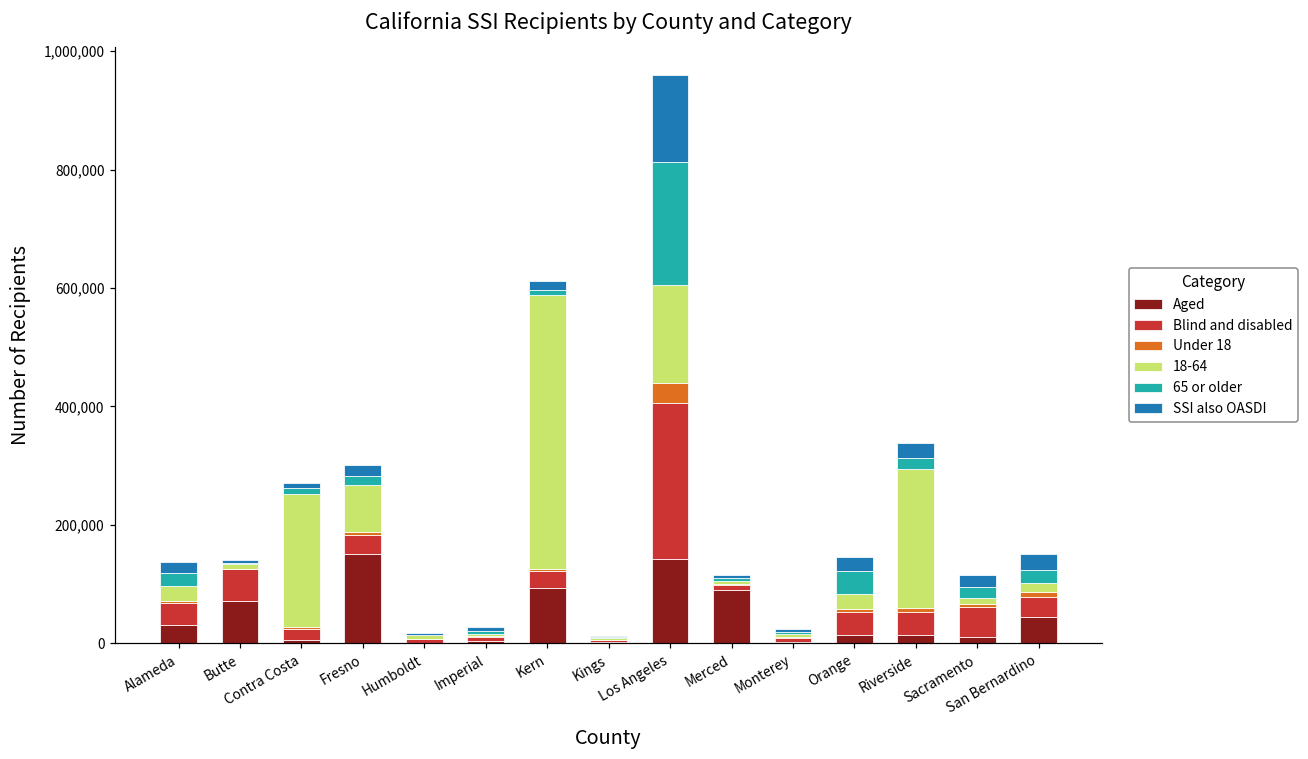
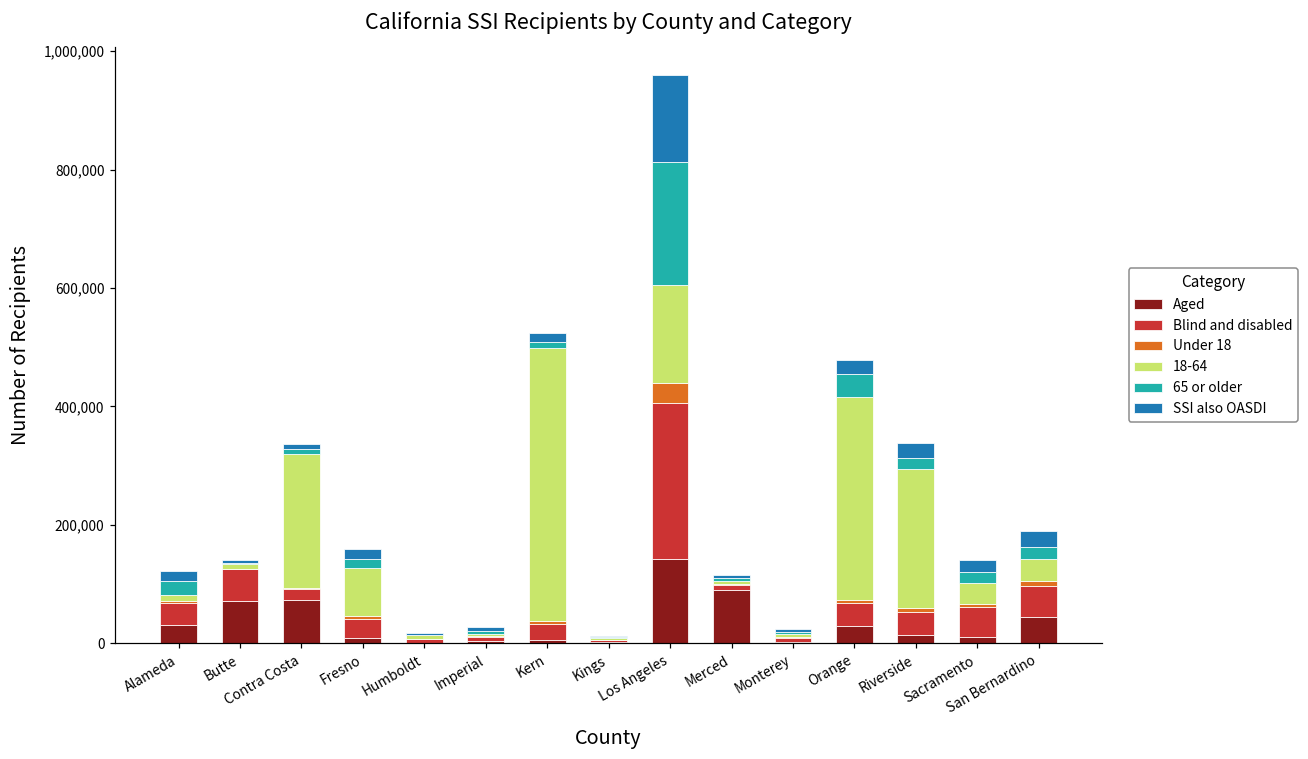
  {
    "Aged": {
      "Alameda": "30,000",
      "Butte": "70,000",
-     "Contra Costa": "10,000",
-     "Fresno": "150,000",
-     "Kern": "90,000",
+     "Contra Costa": "70,000",
+     "Fresno": "10,000",
+     "Kern": "10,000",
      "Los Angeles": "140,000",
      "Merced": "90,000",
-     "Orange": "10,000",
+     "Orange": "30,000",
      "Riverside": "10,000",
      "Sacramento": "10,000",
      "San Bernardino": "40,000"
    },
    "Blind and disabled": {
      "Alameda": "40,000",
      "Butte": "50,000",
      "Contra Costa": "20,000",
      "Fresno": "30,000",
      "Humboldt": "10,000",
      "Imperial": "10,000",
      "Kern": "30,000",
      "Los Angeles": "260,000",
      "Merced": "10,000",
      "Monterey": "10,000",
      "Orange": "40,000",
      "Riverside": "40,000",
      "Sacramento": "50,000",
-     "San Bernardino": "30,000"
+     "San Bernardino": "50,000"
    },
    "Under 18": {
      "Los Angeles": "30,000",
      "Riverside": "10,000",
      "Sacramento": "10,000",
      "San Bernardino": "10,000"
    },
    "18-64": {
-     "Alameda": "30,000",
+     "Alameda": "10,000",
      "Butte": "10,000",
      "Contra Costa": "230,000",
      "Fresno": "80,000",
      "Humboldt": "10,000",
      "Kern": "460,000",
      "Los Angeles": "170,000",
      "Merced": "10,000",
      "Monterey": "0",
-     "Orange": "30,000",
+     "Orange": "340,000",
      "Riverside": "230,000",
-     "Sacramento": "10,000",
-     "San Bernardino": "20,000"
+     "Sacramento": "40,000",
+     "San Bernardino": "40,000"
    }
  }
